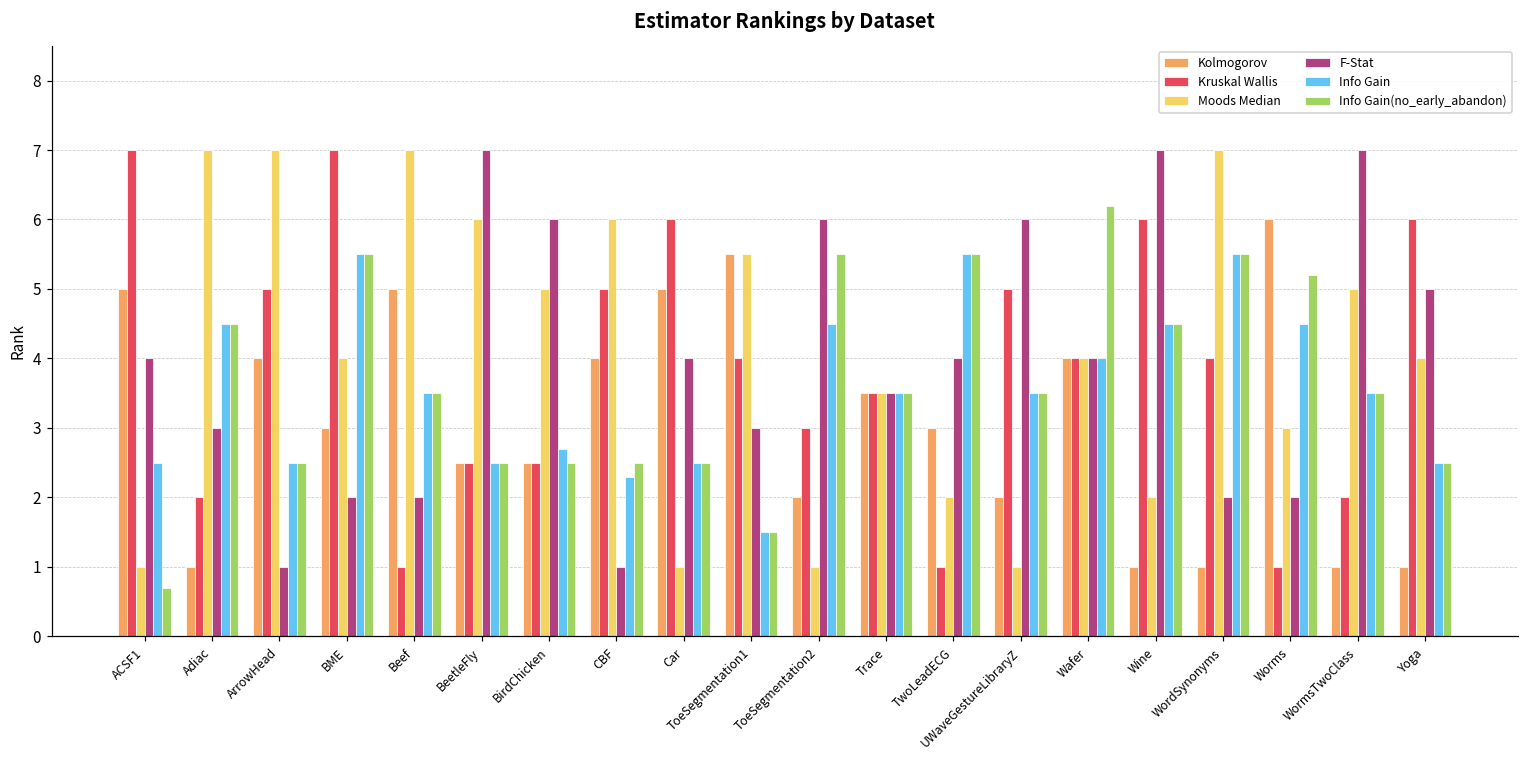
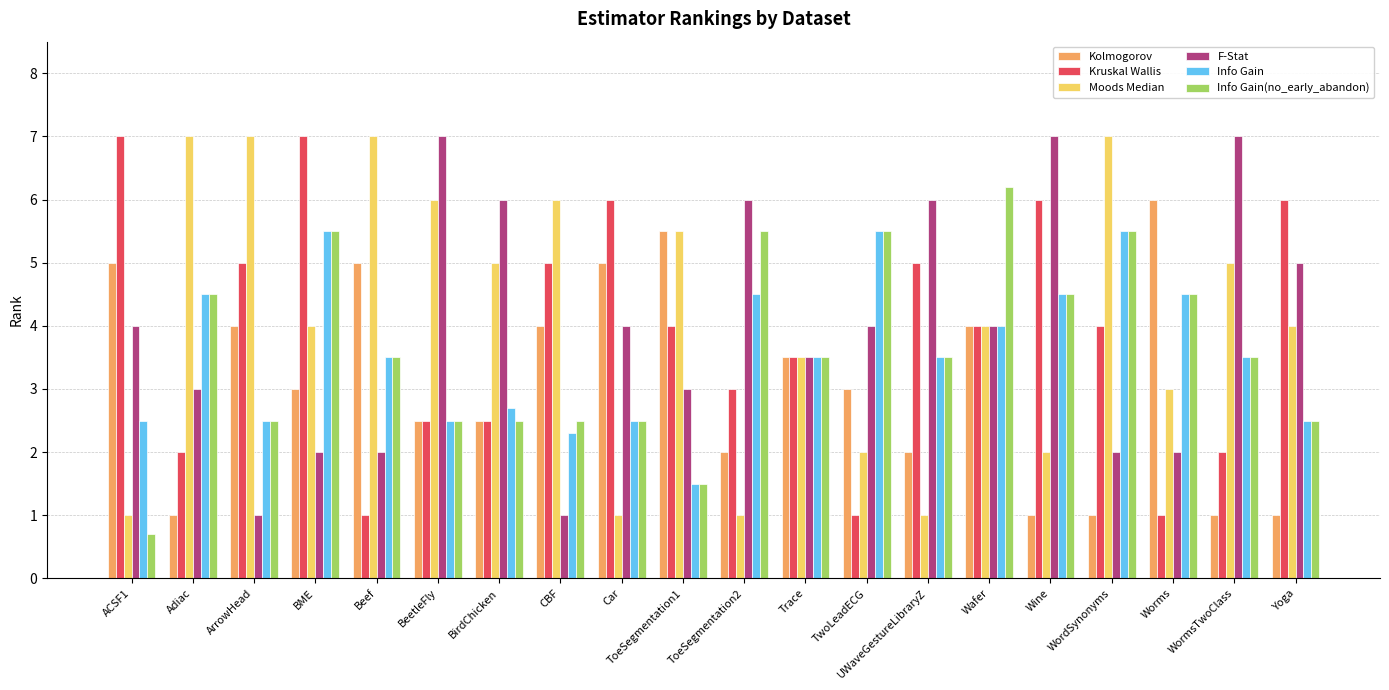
  {
    "Kruskal Wallis": {
      "ACSF1": 7.0,
      "Adiac": 2.0,
      "ArrowHead": 5.0,
      "BME": 7.0,
      "Beef": 1.0,
      "BeetleFly": 2.5,
      "BirdChicken": 2.5,
      "CBF": 5.0,
      "Car": 6.0,
      "ToeSegmentation1": 4.0,
      "ToeSegmentation2": 3.0,
      "Trace": 3.5,
      "TwoLeadECG": 1.0,
      "UWaveGestureLibraryZ": 5.0,
      "Wafer": 4.0,
      "Wine": 6.0,
      "WordSynonyms": 4.0,
      "Worms": 1.0,
      "WormsTwoClass": 2.0,
      "Yoga": 6.0
    },
    "F-Stat": {
      "ACSF1": 4.0,
      "Adiac": 3.0,
      "ArrowHead": 1.0,
      "BME": 2.0,
      "Beef": 2.0,
      "BeetleFly": 7.0,
      "BirdChicken": 6.0,
      "CBF": 1.0,
      "Car": 4.0,
      "ToeSegmentation1": 3.0,
      "ToeSegmentation2": 6.0,
      "Trace": 3.5,
      "TwoLeadECG": 4.0,
      "UWaveGestureLibraryZ": 6.0,
      "Wafer": 4.0,
      "Wine": 7.0,
      "WordSynonyms": 2.0,
      "Worms": 2.0,
      "WormsTwoClass": 7.0,
      "Yoga": 5.0
    },
    "Info Gain": {
      "ACSF1": 2.5,
      "Adiac": 4.5,
      "ArrowHead": 2.5,
      "BME": 5.5,
      "Beef": 3.5,
      "BeetleFly": 2.5,
      "BirdChicken": 2.7,
      "CBF": 2.3,
      "Car": 2.5,
      "ToeSegmentation1": 1.5,
      "ToeSegmentation2": 4.5,
      "Trace": 3.5,
      "TwoLeadECG": 5.5,
      "UWaveGestureLibraryZ": 3.5,
      "Wafer": 4.0,
      "Wine": 4.5,
      "WordSynonyms": 5.5,
      "Worms": 4.5,
      "WormsTwoClass": 3.5,
      "Yoga": 2.5
    },
    "Info Gain(no_early_abandon)": {
      "ACSF1": 0.7,
      "Adiac": 4.5,
      "ArrowHead": 2.5,
      "BME": 5.5,
      "Beef": 3.5,
      "BeetleFly": 2.5,
      "BirdChicken": 2.5,
      "CBF": 2.5,
      "Car": 2.5,
      "ToeSegmentation1": 1.5,
      "ToeSegmentation2": 5.5,
      "Trace": 3.5,
      "TwoLeadECG": 5.5,
      "UWaveGestureLibraryZ": 3.5,
      "Wafer": 6.2,
      "Wine": 4.5,
      "WordSynonyms": 5.5,
-     "Worms": 5.2,
+     "Worms": 4.5,
      "WormsTwoClass": 3.5,
      "Yoga": 2.5
    }
  }
